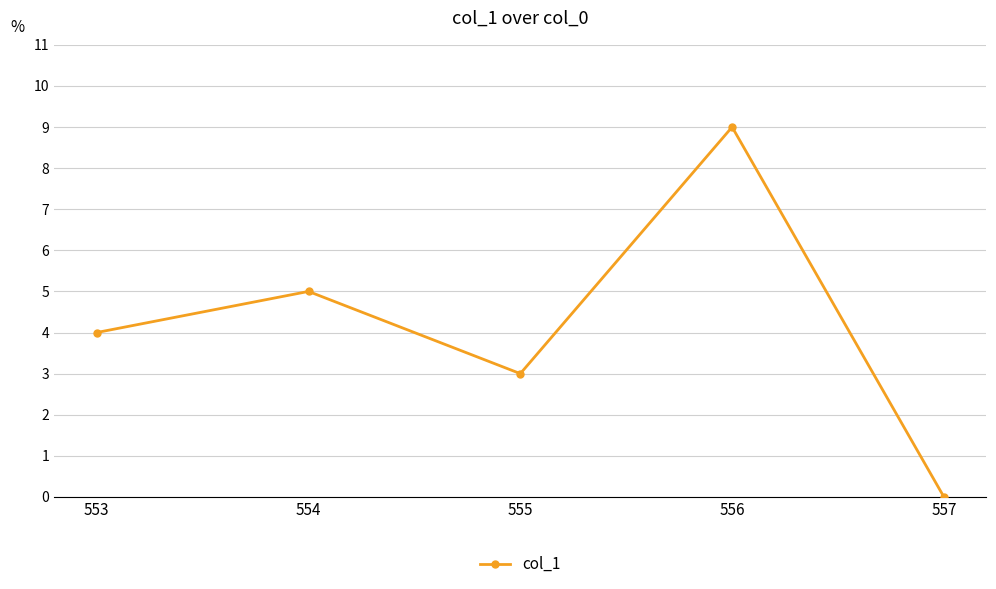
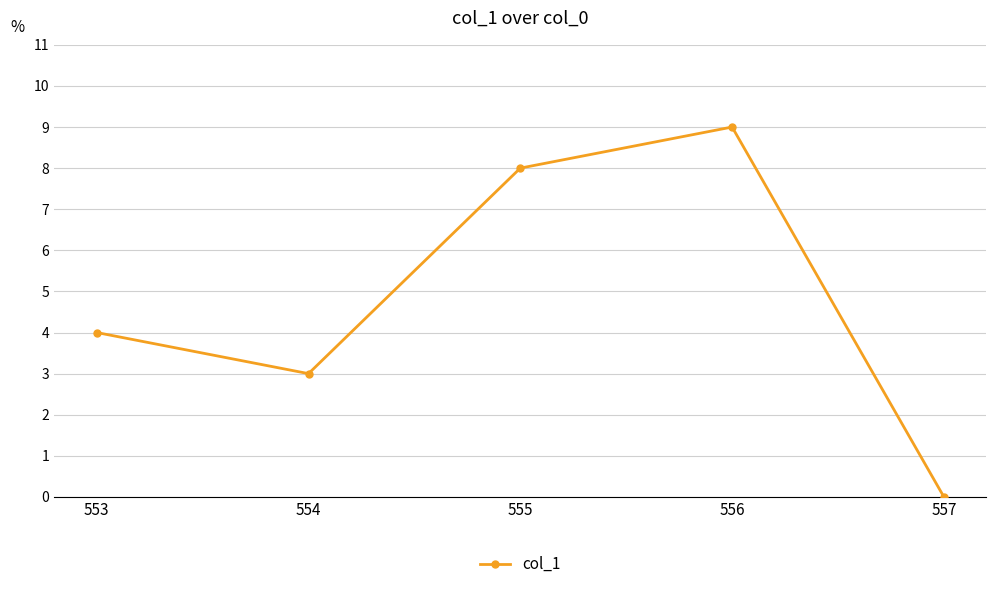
  {
    "553": 4,
-   "554": 5,
-   "555": 3,
+   "554": 3,
+   "555": 8,
    "556": 9,
    "557": 0
  }
